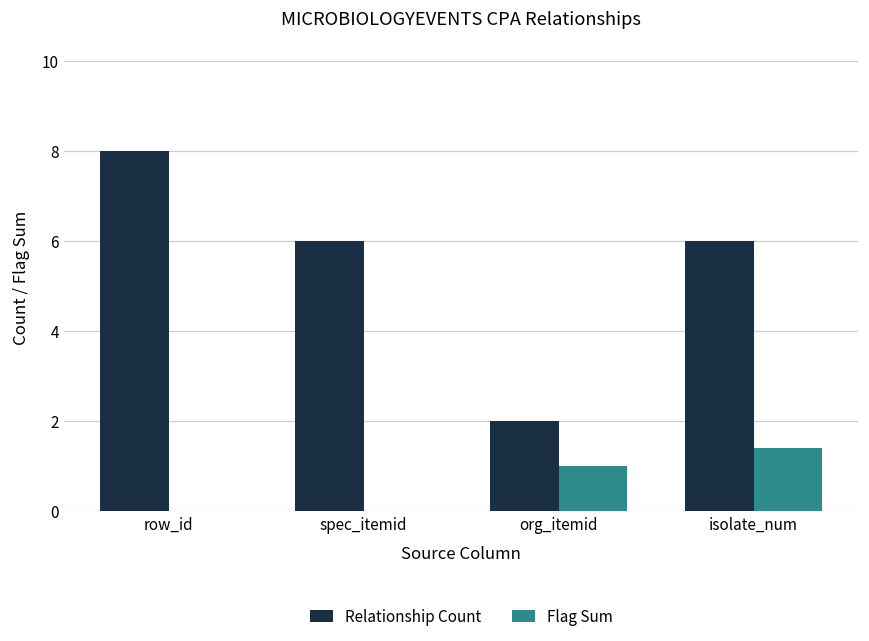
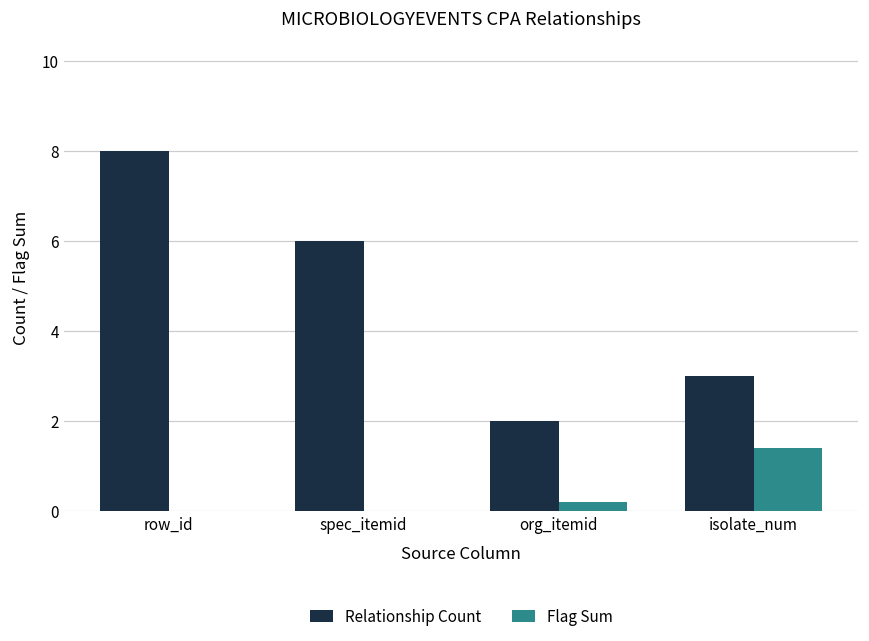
  {
    "Relationship Count": {
      "row_id": 8,
      "spec_itemid": 6,
      "org_itemid": 2,
-     "isolate_num": 6
+     "isolate_num": 3
    },
    "Flag Sum": {
      "row_id": 0.0,
      "spec_itemid": 0.0,
-     "org_itemid": 1.0,
+     "org_itemid": 0.2,
      "isolate_num": 1.4
    }
  }
